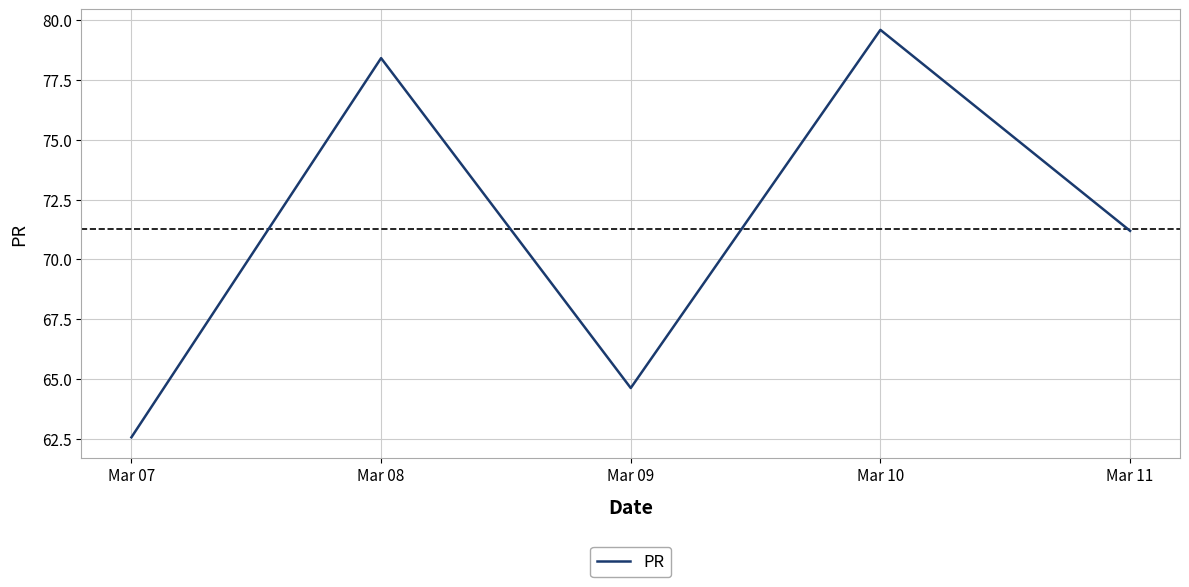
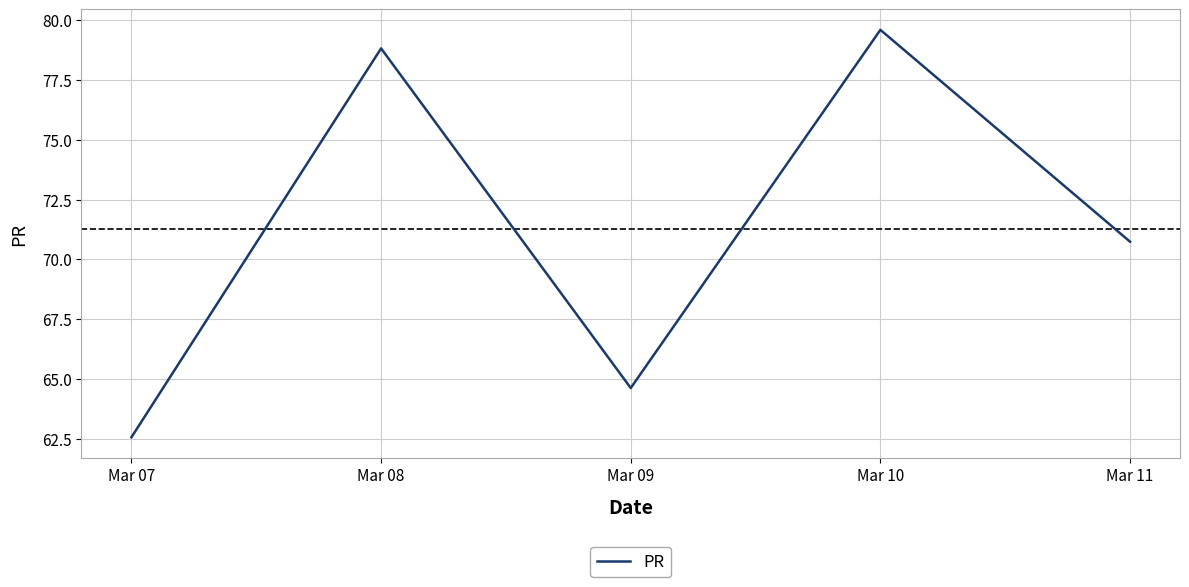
  {
    "Mar 07": 62.6,
-   "Mar 08": 78.4,
+   "Mar 08": 78.8,
    "Mar 09": 64.6,
    "Mar 10": 79.6,
-   "Mar 11": 71.2
+   "Mar 11": 70.7
  }
